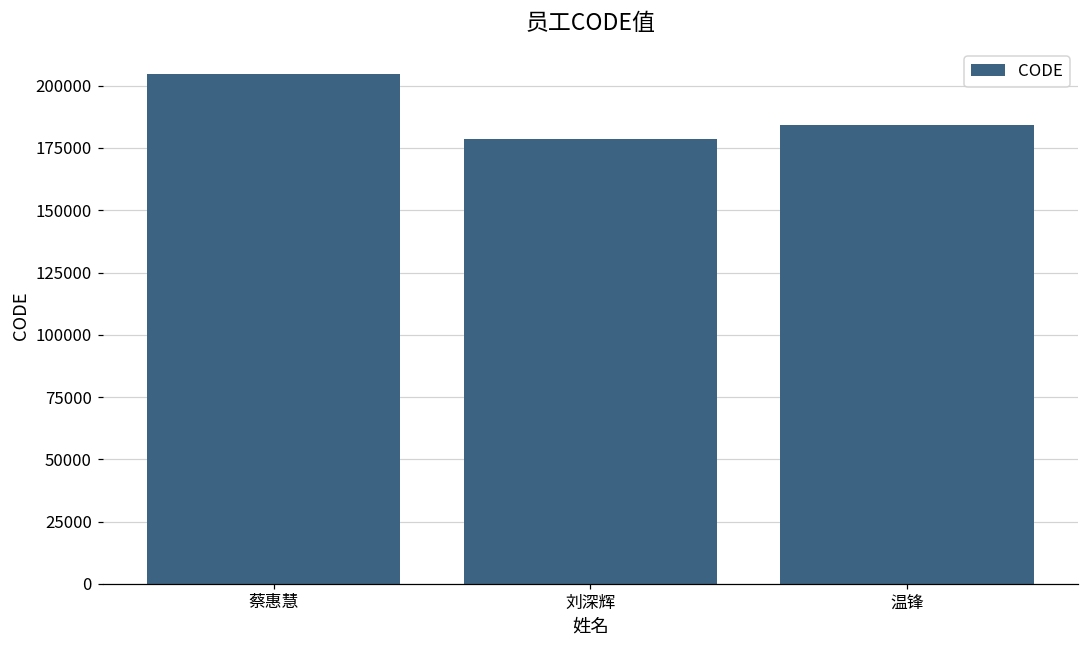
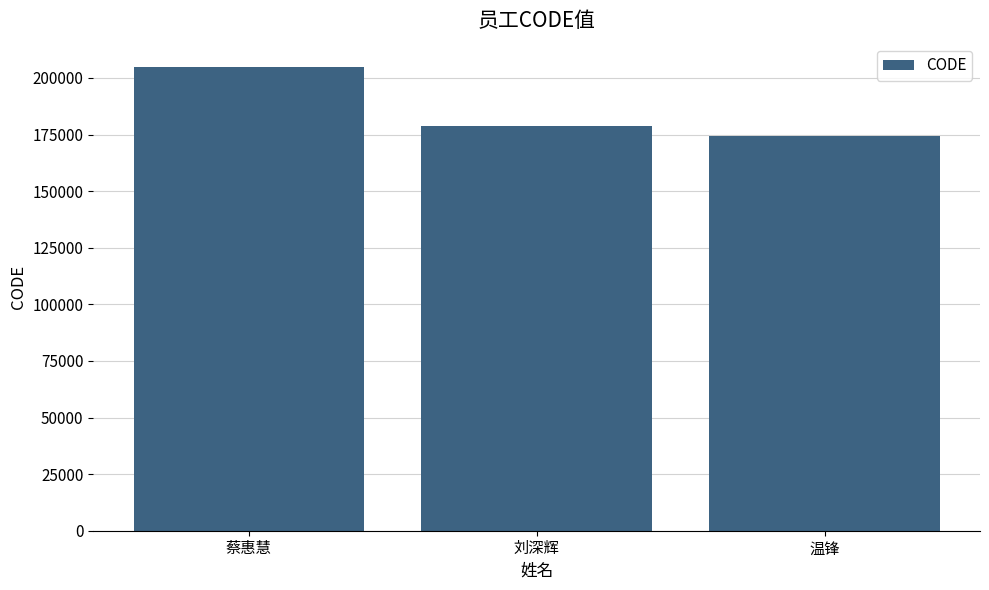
  {
    "蔡惠慧": 205000,
    "刘深辉": 179000,
-   "温锋": 184000
+   "温锋": 175000
  }
